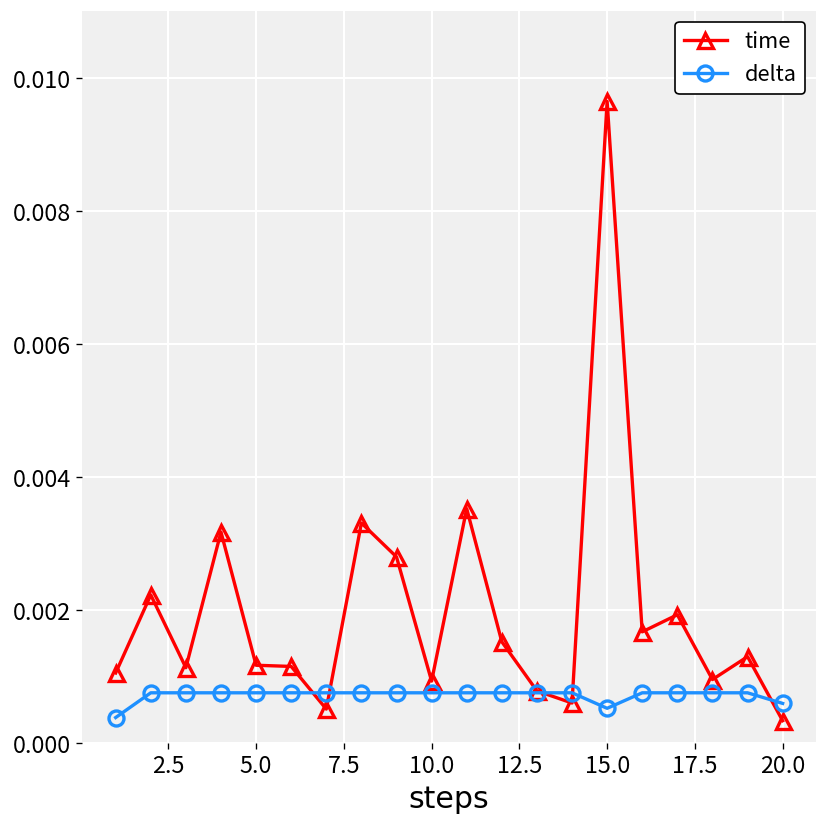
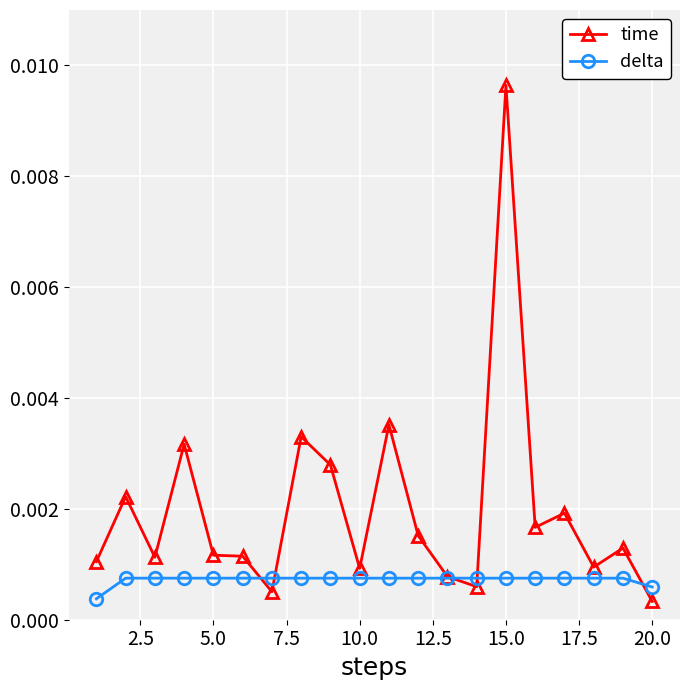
  {
    "time": {
      "5.0": 0.0012,
      "10.0": 0.0009,
      "15.0": 0.0096,
      "20.0": 0.0003
    },
    "delta": {
      "5.0": 0.0007,
      "10.0": 0.0007,
-     "15.0": 0.0005,
+     "15.0": 0.0007,
      "20.0": 0.0006
    }
  }
